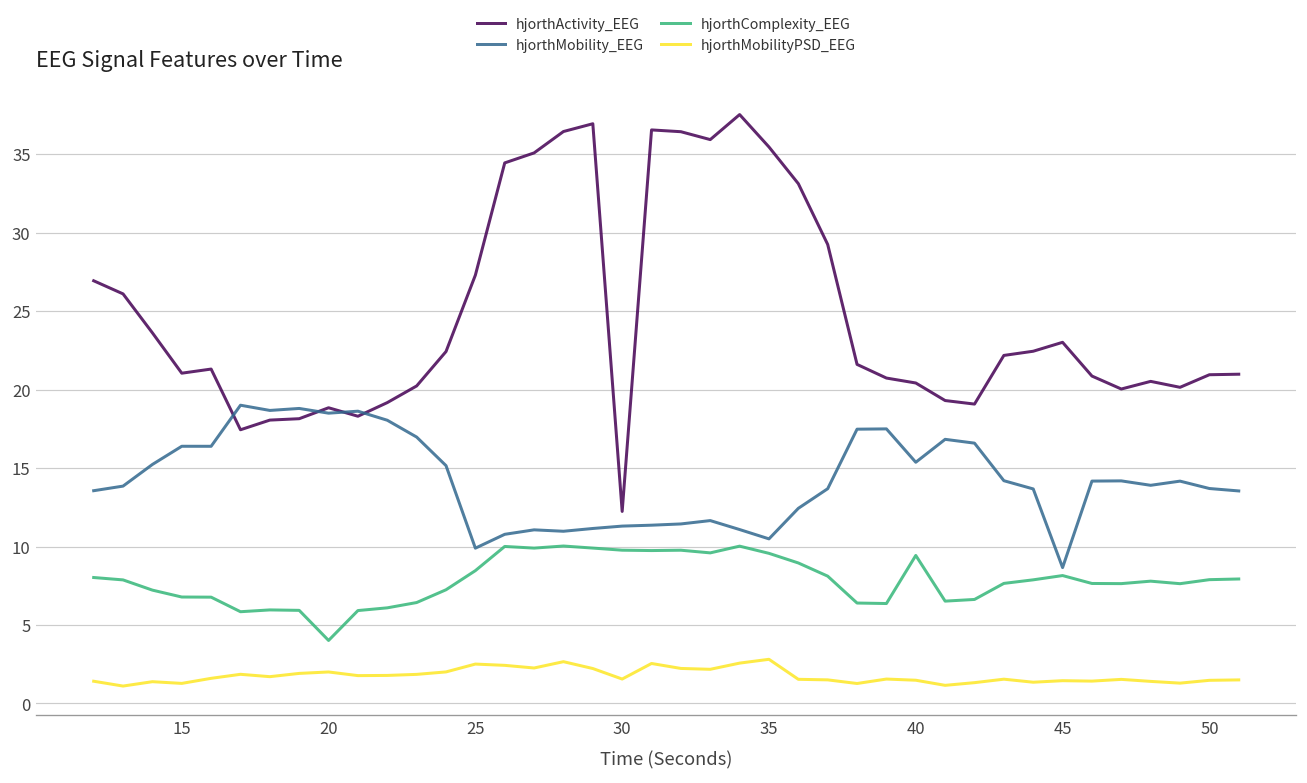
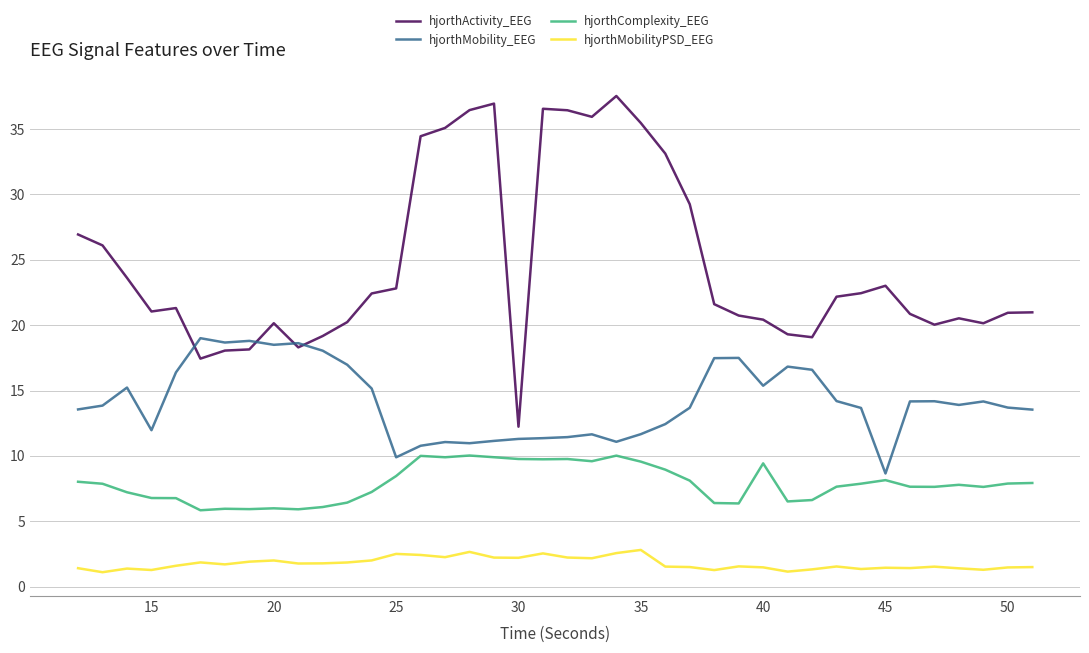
  {
    "hjorthActivity_EEG": {
      "15": 21.0,
-     "20": 18.8,
-     "25": 27.3,
+     "20": 20.2,
+     "25": 22.8,
      "30": 12.2,
      "35": 35.5,
      "40": 20.4,
      "45": 23.0,
      "50": 20.9
    },
    "hjorthMobility_EEG": {
-     "15": 16.4,
+     "15": 12.0,
      "20": 18.5,
      "25": 9.9,
      "30": 11.3,
-     "35": 10.5,
+     "35": 11.7,
      "40": 15.4,
      "45": 8.7,
      "50": 13.7
    },
    "hjorthComplexity_EEG": {
      "15": 6.8,
-     "20": 4.0,
+     "20": 6.0,
      "25": 8.5,
      "30": 9.8,
      "35": 9.6,
      "40": 9.4,
      "45": 8.2,
      "50": 7.9
    },
    "hjorthMobilityPSD_EEG": {
      "15": 1.3,
      "20": 2.0,
      "25": 2.5,
-     "30": 1.6,
+     "30": 2.2,
      "35": 2.8,
      "40": 1.5,
      "45": 1.5,
      "50": 1.5
    }
  }
